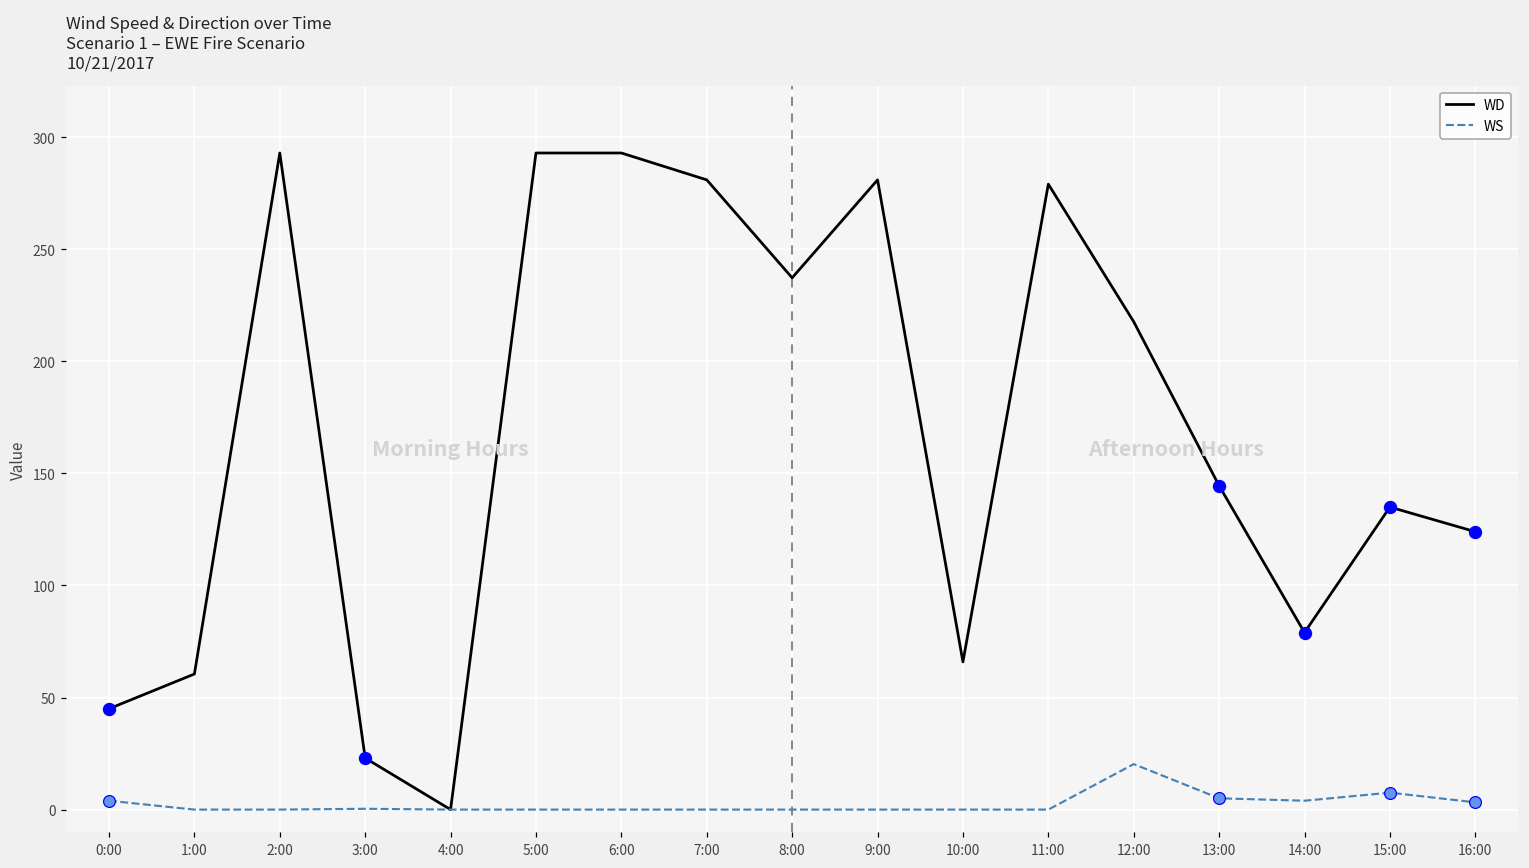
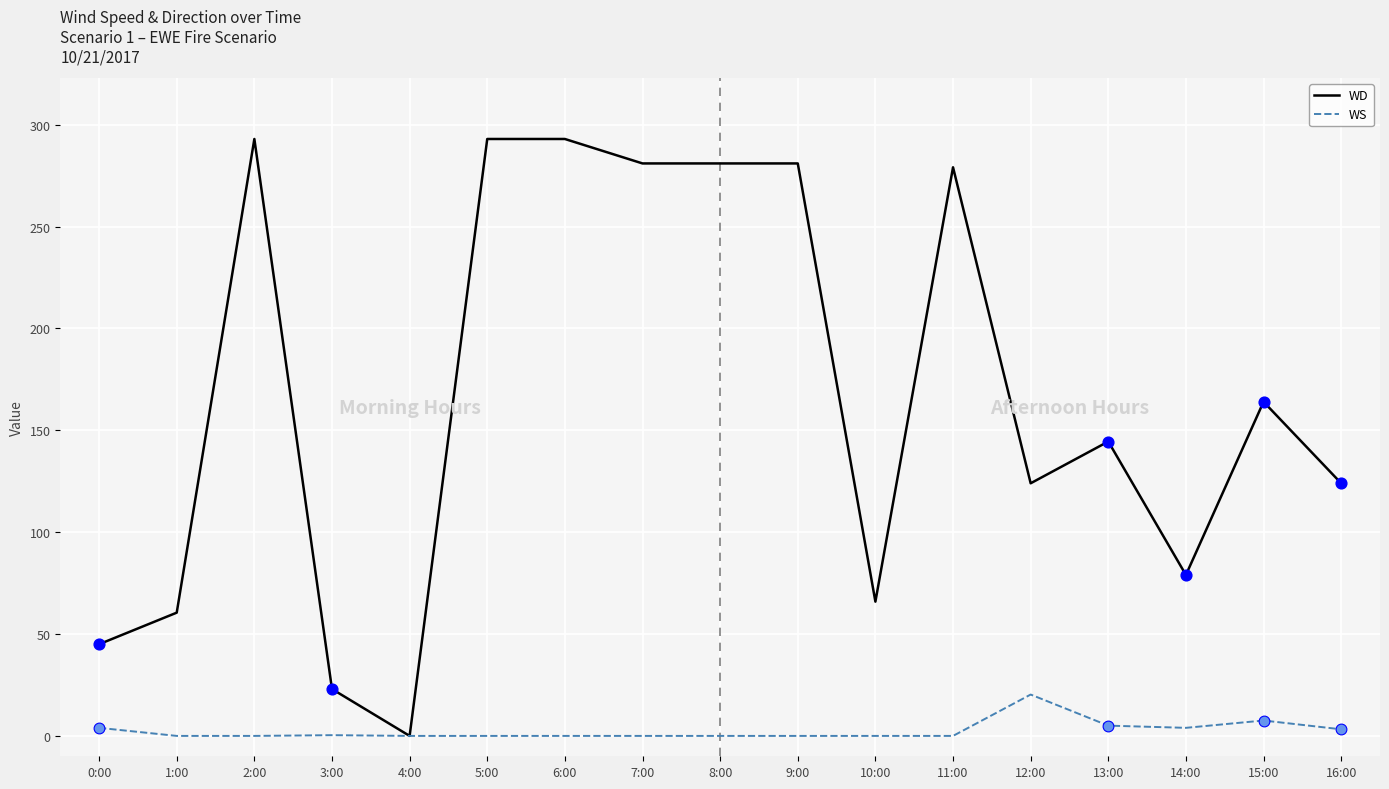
  {
    "WD": {
      "1:00": 61,
      "2:00": 293,
      "5:00": 293,
      "6:00": 293,
      "7:00": 281,
-     "8:00": 237,
+     "8:00": 281,
      "9:00": 281,
      "10:00": 66,
      "11:00": 279,
-     "12:00": 218,
-     "15:00": 135
+     "12:00": 124,
+     "15:00": 164
    },
    "WS": {
      "1:00": 0,
      "2:00": 0,
      "3:00": 0,
      "5:00": 0,
      "6:00": 0,
      "7:00": 0,
      "8:00": 0,
      "9:00": 0,
      "10:00": 0,
      "11:00": 0,
      "12:00": 20,
      "14:00": 4
    }
  }
